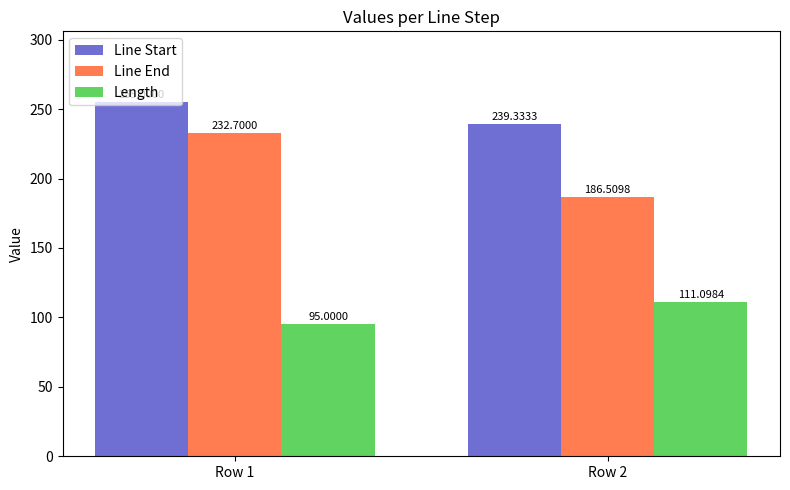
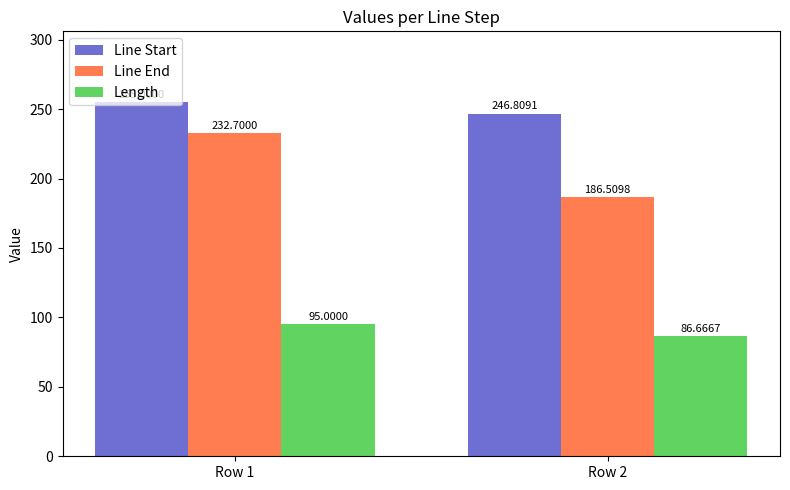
  {
    "Line Start": {
-     "Row 2": 239.3333
+     "Row 2": 246.8091
    },
    "Line End": {
      "Row 1": 232.7000,
      "Row 2": 186.5098
    },
    "Length": {
      "Row 1": 95.0000,
-     "Row 2": 111.0984
+     "Row 2": 86.6667
    }
  }
